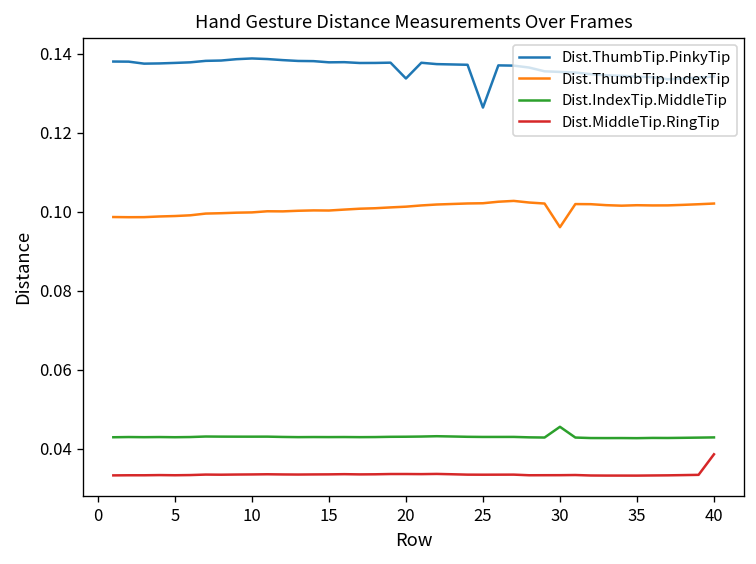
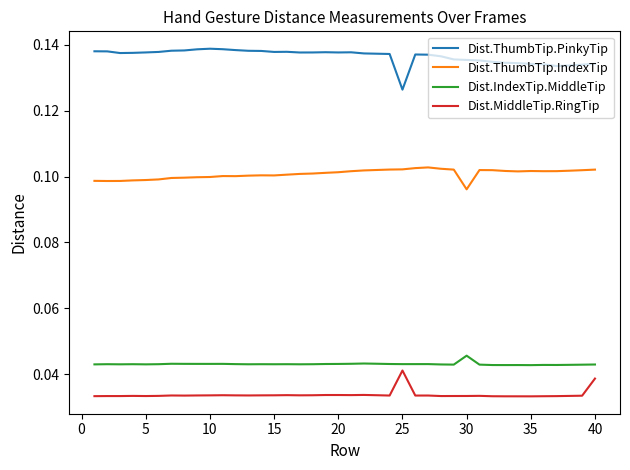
  {
    "Dist.ThumbTip.PinkyTip": {
      "5": 0.138,
      "10": 0.139,
      "15": 0.138,
-     "20": 0.134,
+     "20": 0.138,
      "25": 0.126
    },
    "Dist.ThumbTip.IndexTip": {
      "5": 0.099,
      "10": 0.100,
      "15": 0.100,
      "20": 0.101,
      "25": 0.102,
      "30": 0.096,
      "35": 0.102,
      "40": 0.102
    },
    "Dist.IndexTip.MiddleTip": {
      "5": 0.043,
      "10": 0.043,
      "15": 0.043,
      "20": 0.043,
      "25": 0.043,
      "30": 0.046,
      "35": 0.043,
      "40": 0.043
    },
    "Dist.MiddleTip.RingTip": {
      "5": 0.033,
      "10": 0.034,
      "15": 0.034,
      "20": 0.034,
-     "25": 0.033,
+     "25": 0.041,
      "30": 0.033,
      "35": 0.033,
      "40": 0.039
    }
  }
